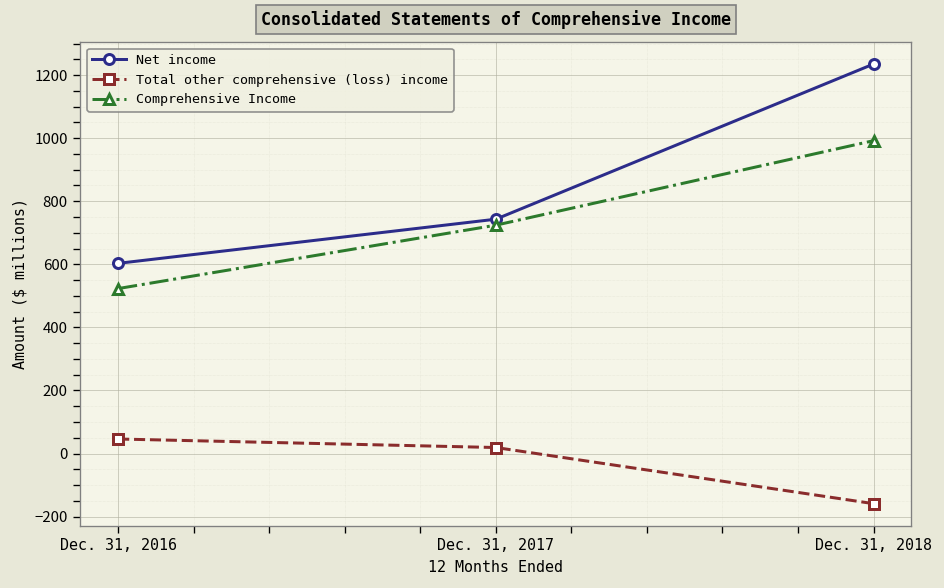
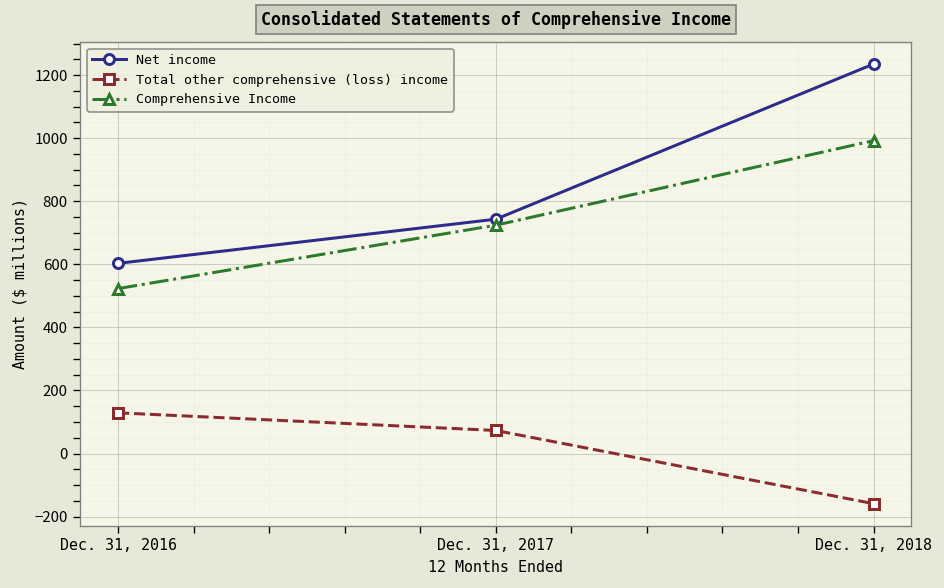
  {
    "Net income": {
      "Dec. 31, 2016": 600,
      "Dec. 31, 2017": 740,
      "Dec. 31, 2018": 1240
    },
    "Total other comprehensive (loss) income": {
-     "Dec. 31, 2016": 50,
-     "Dec. 31, 2017": 20,
+     "Dec. 31, 2016": 130,
+     "Dec. 31, 2017": 70,
      "Dec. 31, 2018": -160
    },
    "Comprehensive Income": {
      "Dec. 31, 2016": 520,
      "Dec. 31, 2017": 720,
      "Dec. 31, 2018": 990
    }
  }
